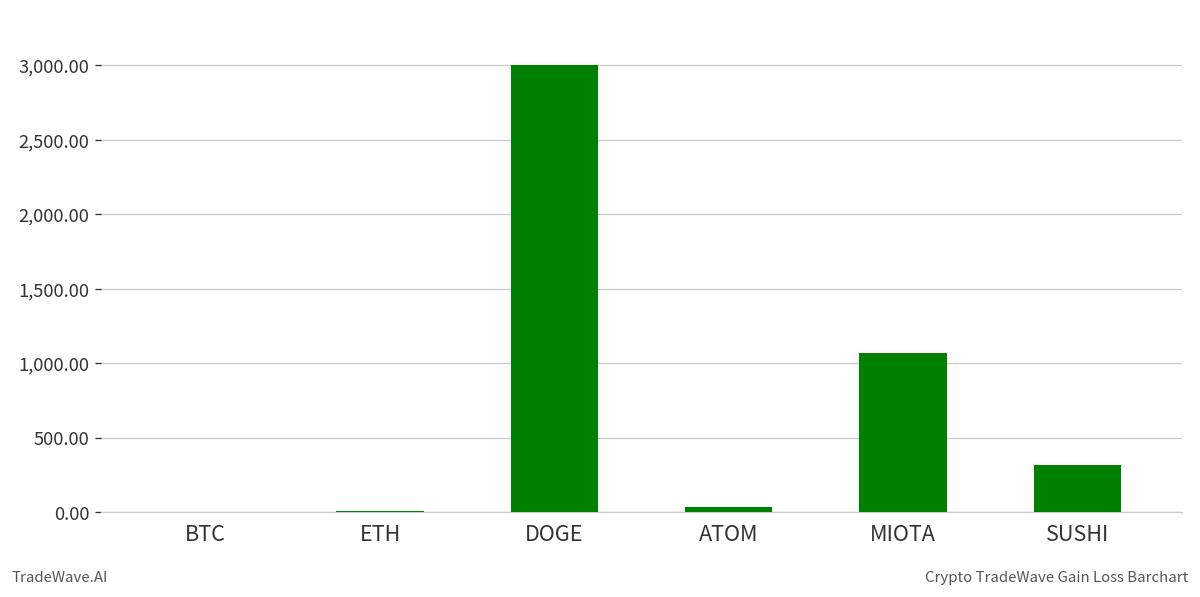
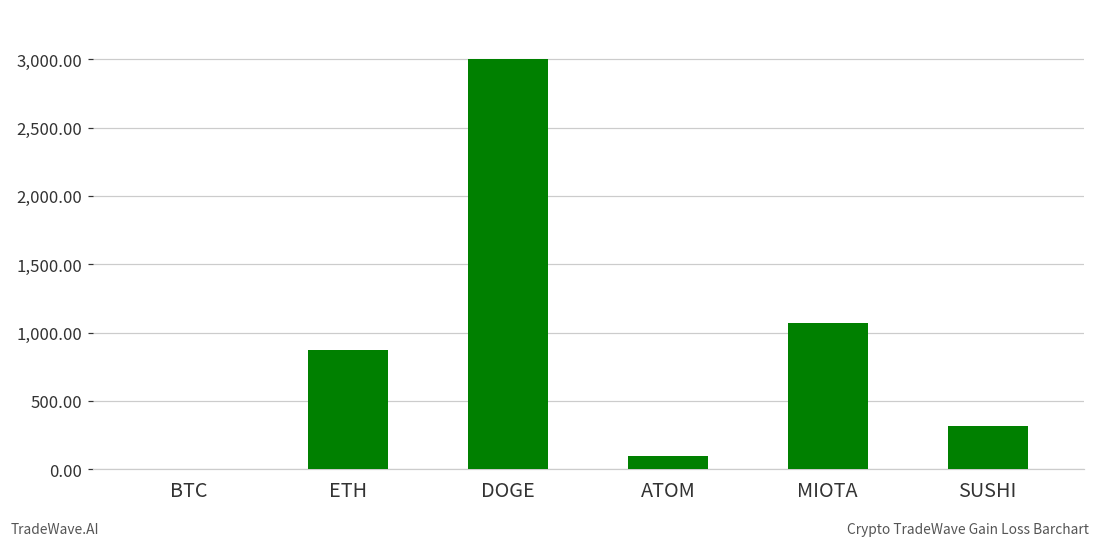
  {
-   "ETH": "10",
+   "ETH": "870",
    "DOGE": "3,000",
-   "ATOM": "40",
+   "ATOM": "100",
    "MIOTA": "1,070",
    "SUSHI": "320"
  }
